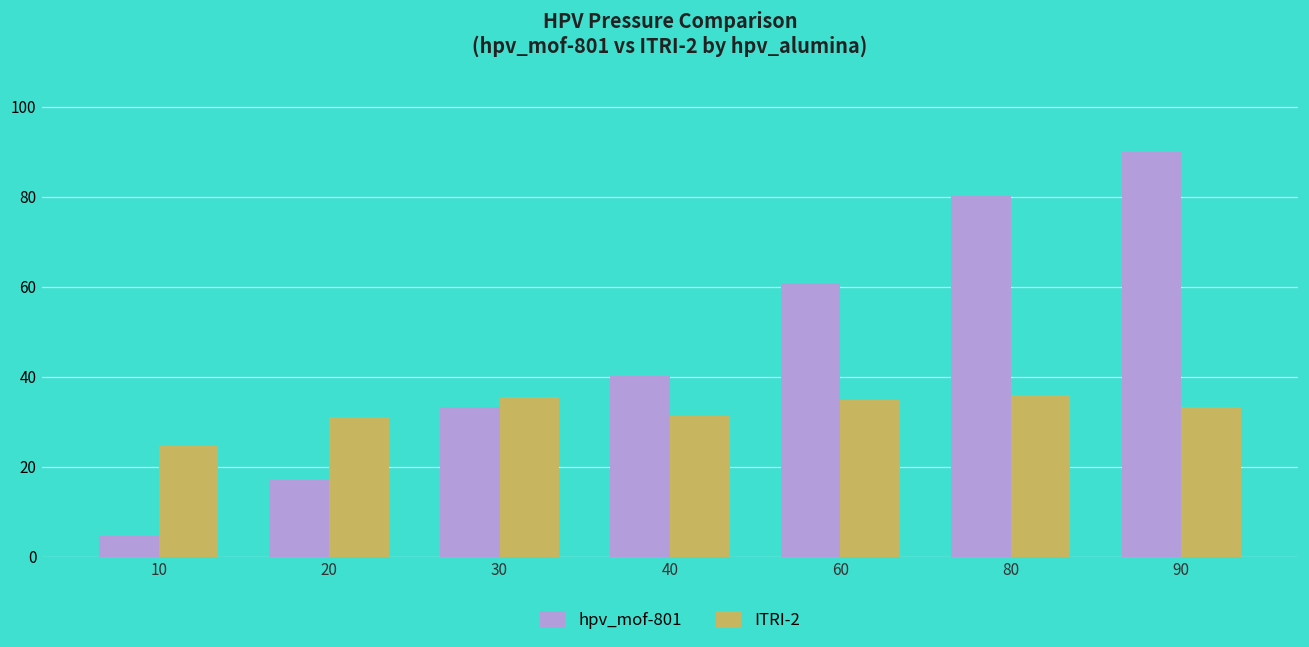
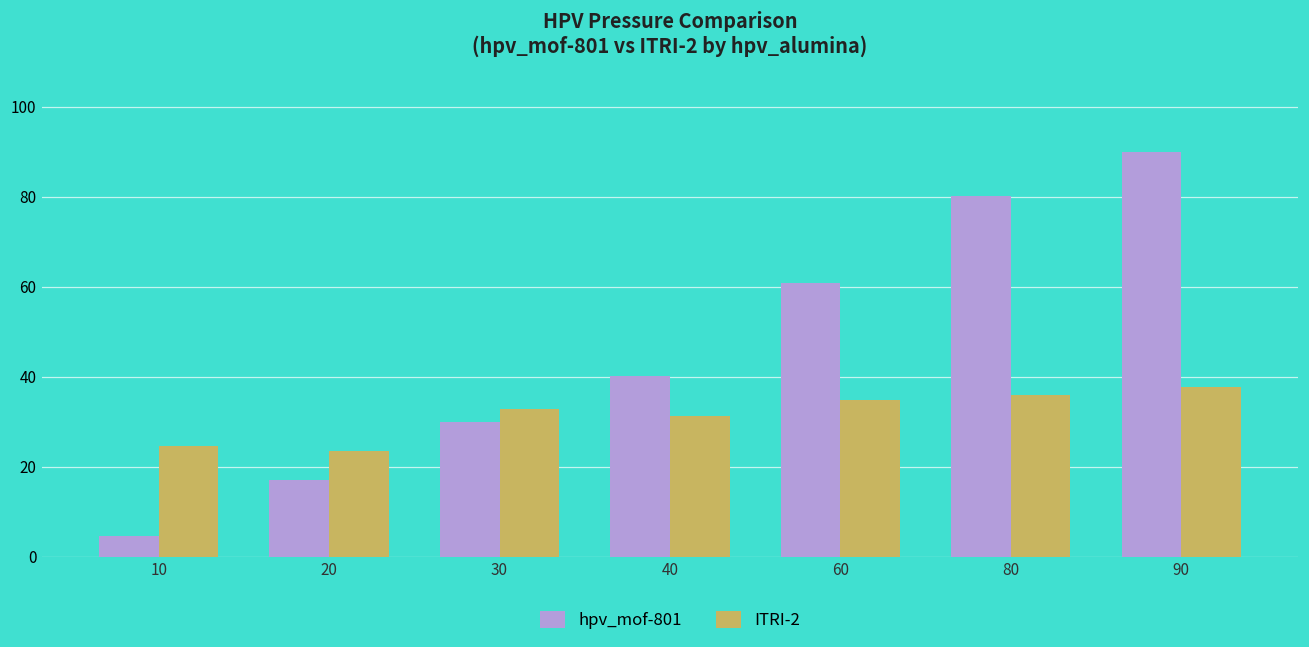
  {
    "hpv_mof-801": {
      "10": 5,
      "20": 17,
-     "30": 33,
+     "30": 30,
      "40": 40,
      "60": 61,
      "80": 80,
      "90": 90
    },
    "ITRI-2": {
      "10": 25,
-     "20": 31,
-     "30": 35,
+     "20": 24,
+     "30": 33,
      "40": 31,
      "60": 35,
      "80": 36,
-     "90": 33
+     "90": 38
    }
  }
